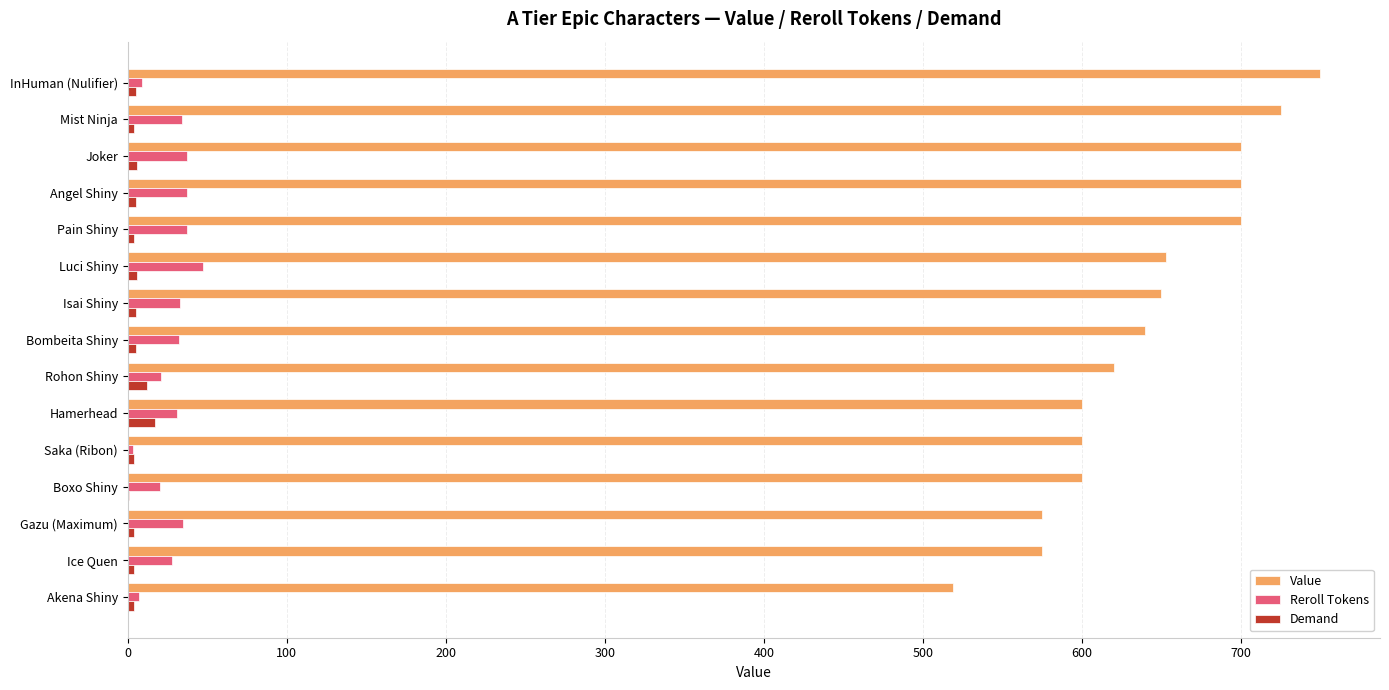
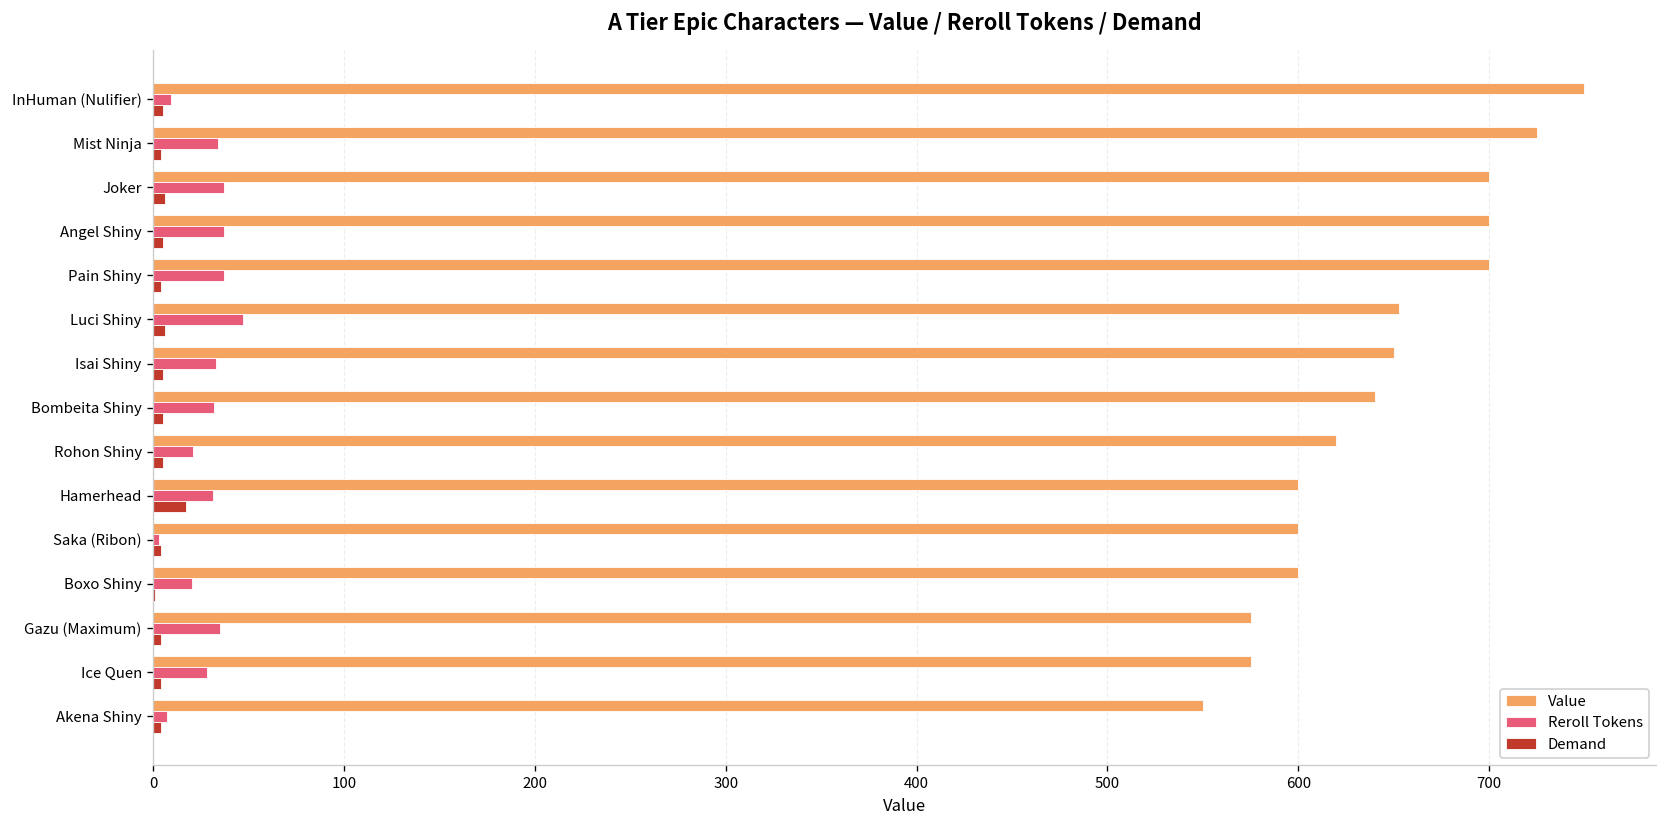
  {
    "Value": {
      "InHuman (Nulifier)": 750,
      "Mist Ninja": 725,
      "Joker": 700,
      "Angel Shiny": 700,
      "Pain Shiny": 700,
      "Luci Shiny": 653,
      "Isai Shiny": 650,
      "Bombeita Shiny": 640,
      "Rohon Shiny": 620,
      "Hamerhead": 600,
      "Saka (Ribon)": 600,
      "Boxo Shiny": 600,
      "Gazu (Maximum)": 575,
      "Ice Quen": 575,
-     "Akena Shiny": 519
+     "Akena Shiny": 550
    },
    "Reroll Tokens": {
      "InHuman (Nulifier)": 9,
      "Mist Ninja": 34,
      "Joker": 37,
      "Angel Shiny": 37,
      "Pain Shiny": 37,
      "Luci Shiny": 47,
      "Isai Shiny": 33,
      "Bombeita Shiny": 32,
      "Rohon Shiny": 21,
      "Hamerhead": 31,
      "Saka (Ribon)": 3,
      "Boxo Shiny": 20,
      "Gazu (Maximum)": 35,
      "Ice Quen": 28,
      "Akena Shiny": 7
    },
    "Demand": {
      "InHuman (Nulifier)": 5,
      "Mist Ninja": 4,
      "Joker": 6,
      "Angel Shiny": 5,
      "Pain Shiny": 4,
      "Luci Shiny": 6,
      "Isai Shiny": 5,
      "Bombeita Shiny": 5,
-     "Rohon Shiny": 12,
+     "Rohon Shiny": 5,
      "Hamerhead": 17,
      "Saka (Ribon)": 4,
      "Gazu (Maximum)": 4,
      "Ice Quen": 4,
      "Akena Shiny": 4
    }
  }
